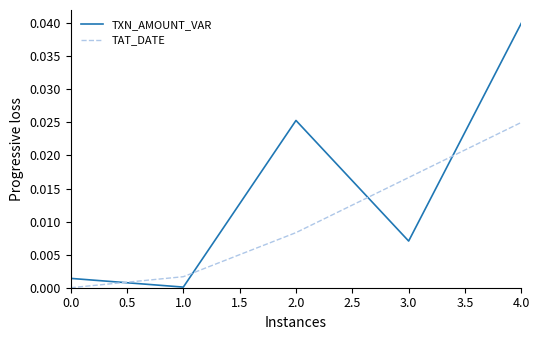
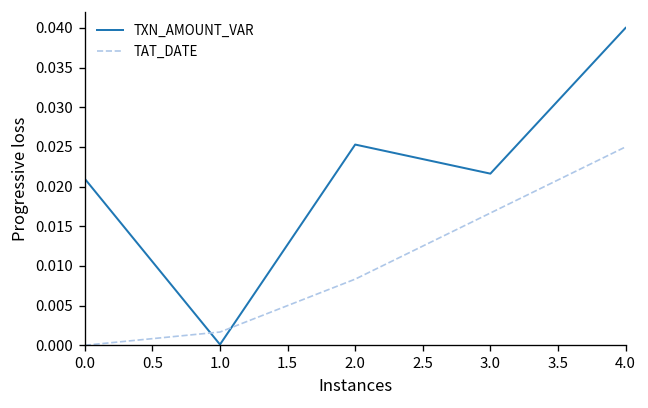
  {
    "TXN_AMOUNT_VAR": {
-     "0.0": 0.001,
+     "0.0": 0.021,
      "1.0": 0.000,
      "2.0": 0.025,
-     "3.0": 0.007,
+     "3.0": 0.022,
      "4.0": 0.040
    },
    "TAT_DATE": {
      "0.0": 0.000,
      "1.0": 0.002,
      "2.0": 0.008,
      "3.0": 0.017,
      "4.0": 0.025
    }
  }
